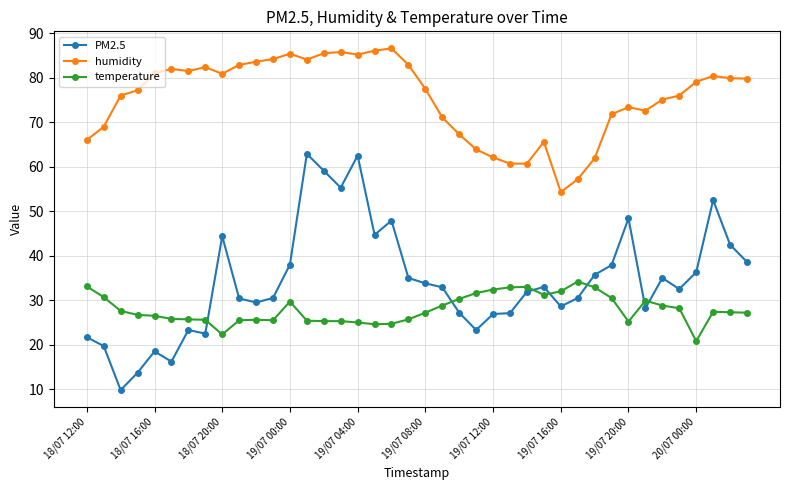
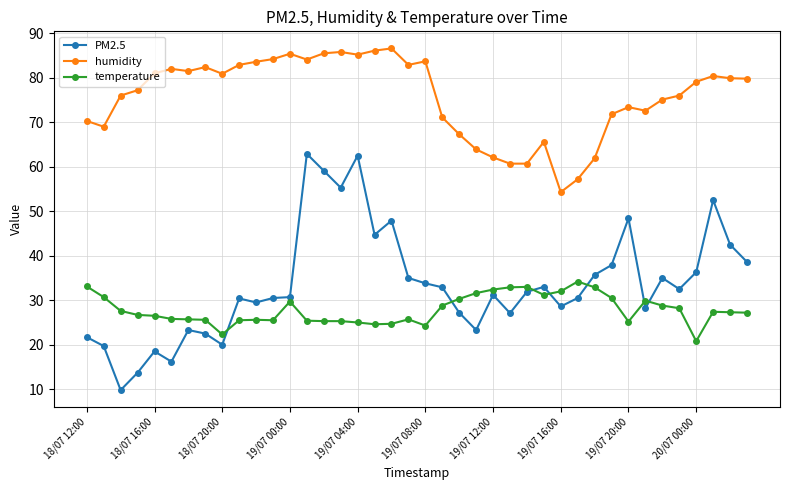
  {
    "PM2.5": {
      "18/07 12:00": 22,
      "18/07 16:00": 19,
-     "18/07 20:00": 44,
-     "19/07 00:00": 38,
+     "18/07 20:00": 20,
+     "19/07 00:00": 31,
      "19/07 04:00": 63,
      "19/07 08:00": 34,
-     "19/07 12:00": 27,
+     "19/07 12:00": 31,
      "19/07 16:00": 29,
      "19/07 20:00": 48,
      "20/07 00:00": 36
    },
    "humidity": {
-     "18/07 12:00": 66,
+     "18/07 12:00": 70,
      "18/07 20:00": 81,
      "19/07 00:00": 85,
      "19/07 04:00": 85,
-     "19/07 08:00": 78,
+     "19/07 08:00": 84,
      "19/07 12:00": 62,
      "19/07 16:00": 54,
      "19/07 20:00": 73,
      "20/07 00:00": 79
    },
    "temperature": {
      "18/07 12:00": 33,
      "18/07 16:00": 27,
      "18/07 20:00": 22,
      "19/07 00:00": 30,
      "19/07 04:00": 25,
-     "19/07 08:00": 27,
+     "19/07 08:00": 24,
      "19/07 12:00": 32,
      "19/07 16:00": 32,
      "19/07 20:00": 25,
      "20/07 00:00": 21
    }
  }
